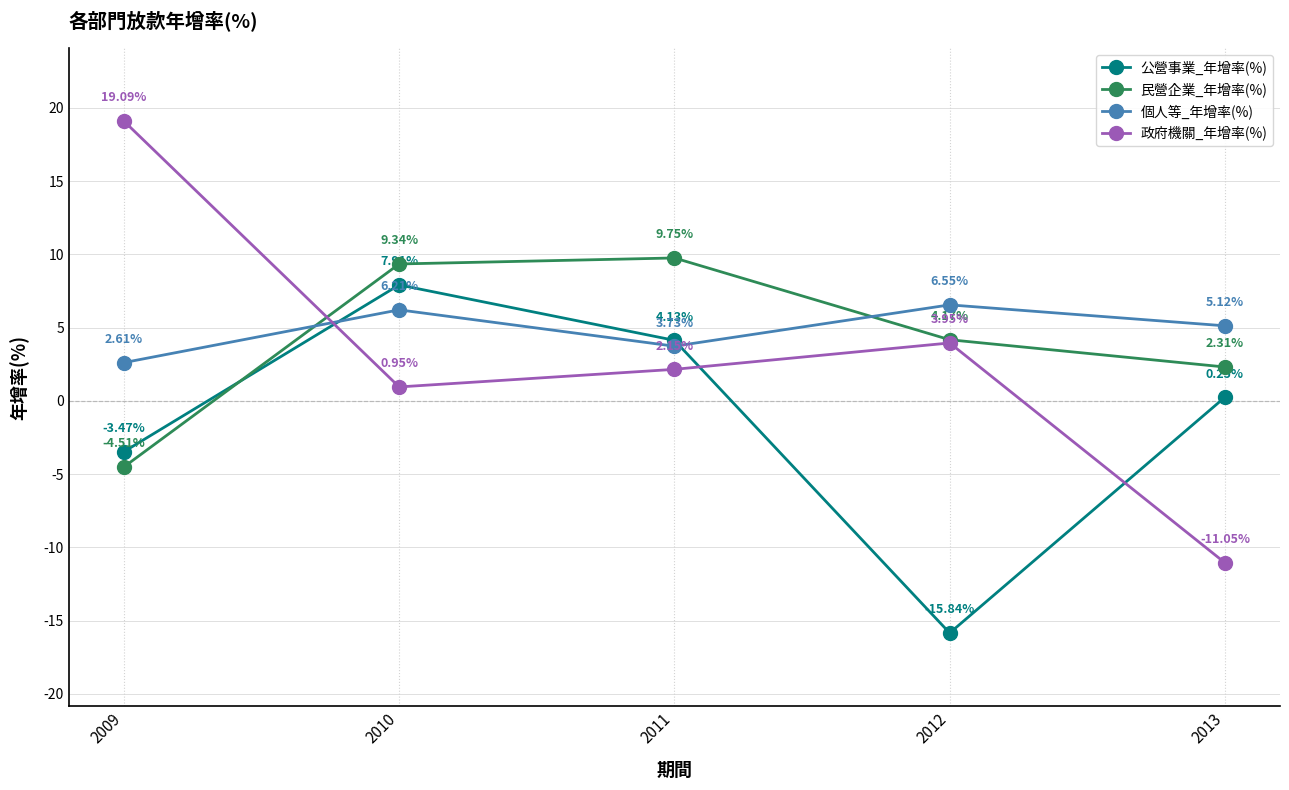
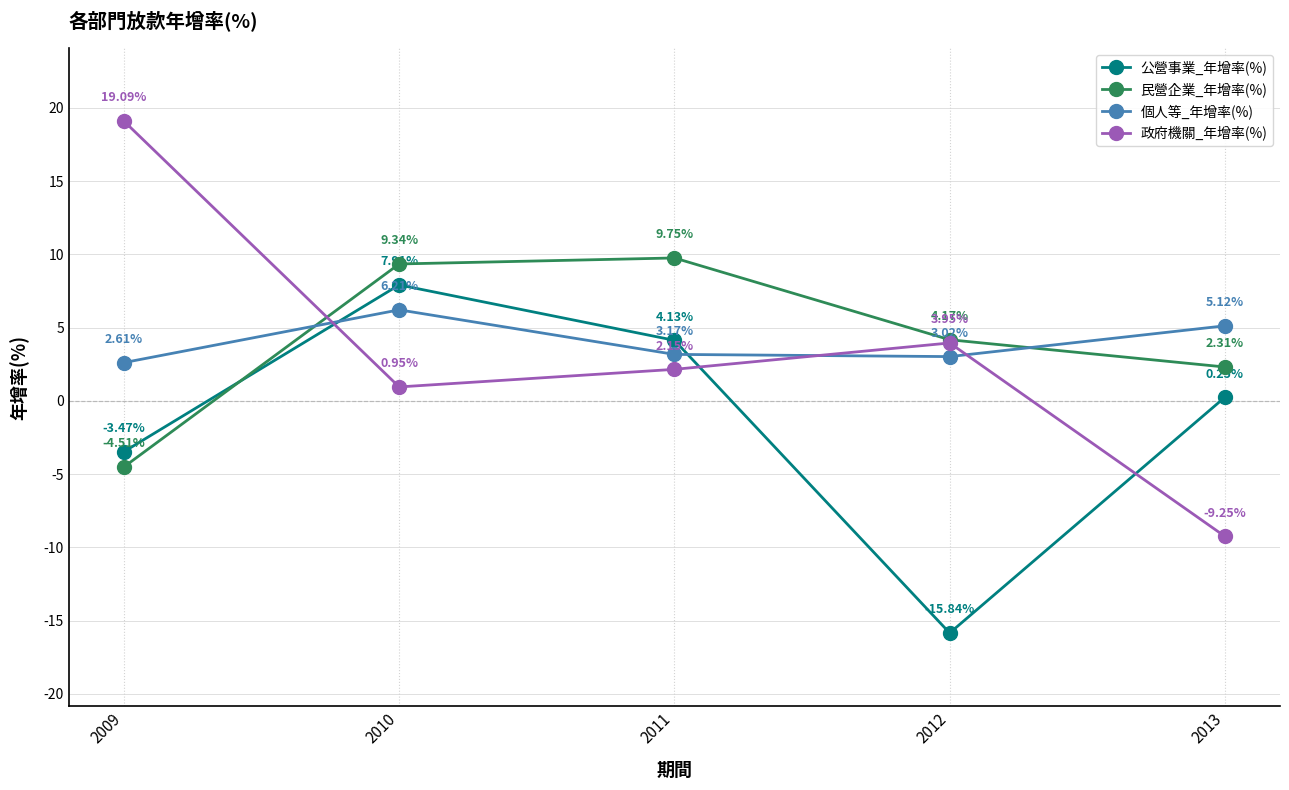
  {
    "公營事業_年增率(%)": {
      "2009": "-3.47%",
      "2012": "-15.84%"
    },
    "民營企業_年增率(%)": {
      "2010": "9.34%",
      "2011": "9.75%",
      "2013": "2.31%"
    },
    "個人等_年增率(%)": {
      "2009": "2.61%",
-     "2011": "3.73%",
-     "2012": "6.55%",
+     "2011": "3.17%",
+     "2012": "3.02%",
      "2013": "5.12%"
    },
    "政府機關_年增率(%)": {
      "2009": "19.09%",
      "2010": "0.95%",
-     "2013": "-11.05%"
+     "2013": "-9.25%"
    }
  }
